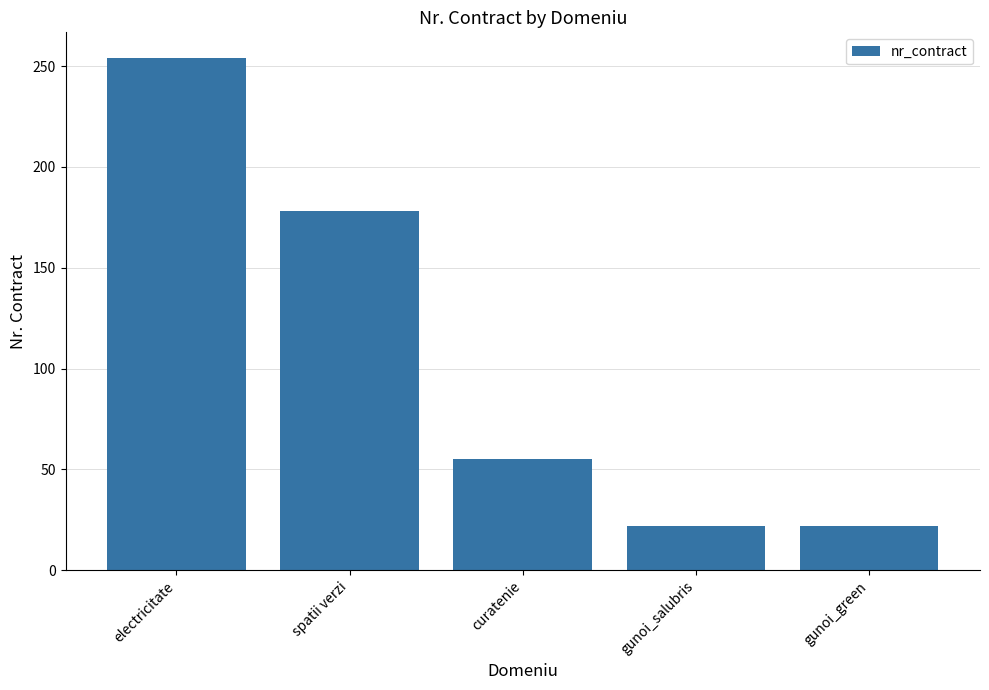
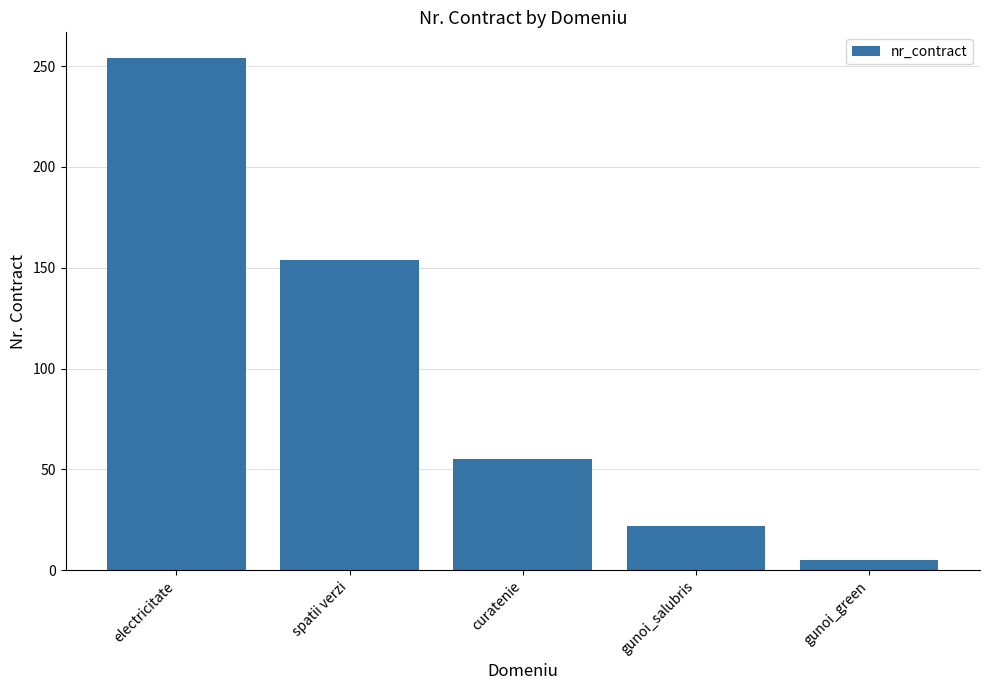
  {
    "electricitate": 254,
-   "spatii verzi": 178,
+   "spatii verzi": 154,
    "curatenie": 55,
    "gunoi_salubris": 22,
-   "gunoi_green": 22
+   "gunoi_green": 5
  }
